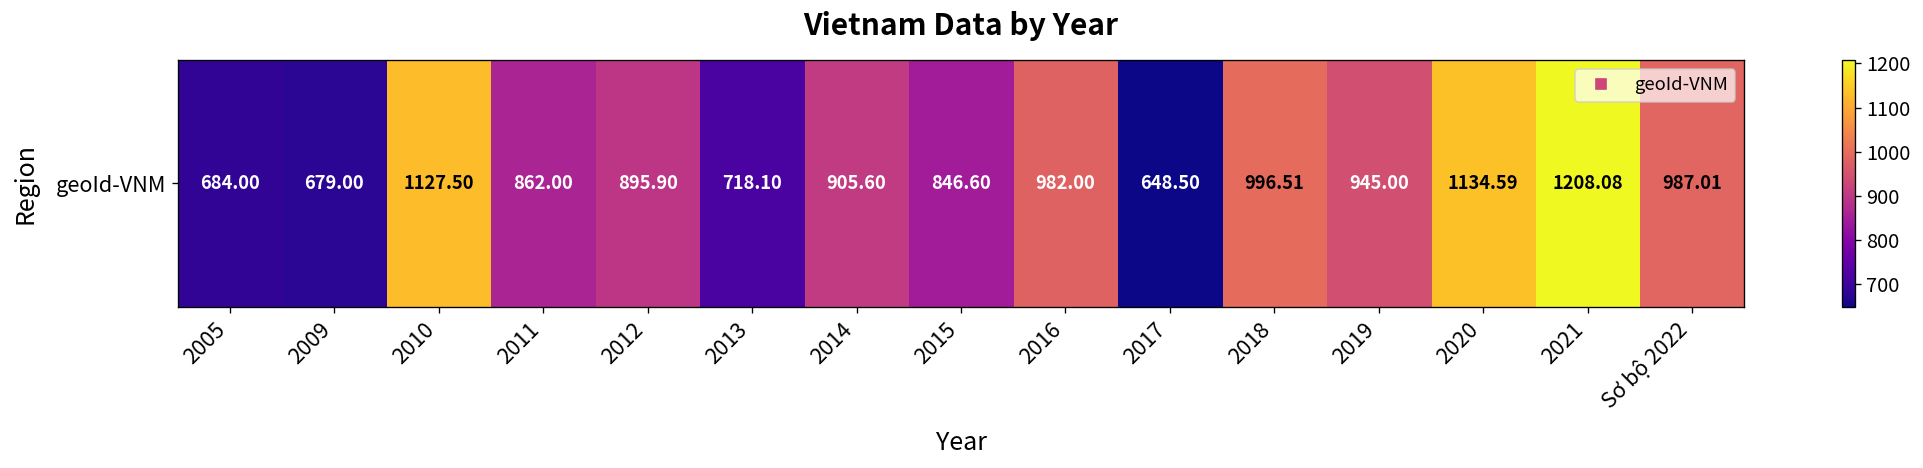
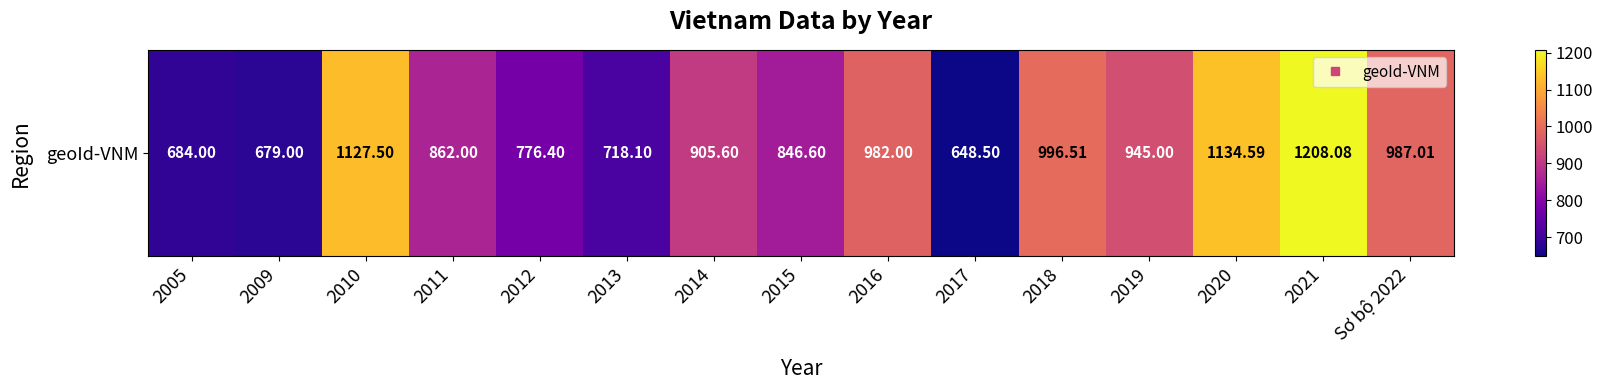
  {
    "geoId-VNM": {
      "2005": 684.00,
      "2009": 679.00,
      "2010": 1127.50,
      "2011": 862.00,
-     "2012": 895.90,
+     "2012": 776.40,
      "2013": 718.10,
      "2014": 905.60,
      "2015": 846.60,
      "2016": 982.00,
      "2017": 648.50,
      "2018": 996.51,
      "2019": 945.00,
      "2020": 1134.59,
      "2021": 1208.08,
      "Sơ bộ 2022": 987.01
    }
  }
